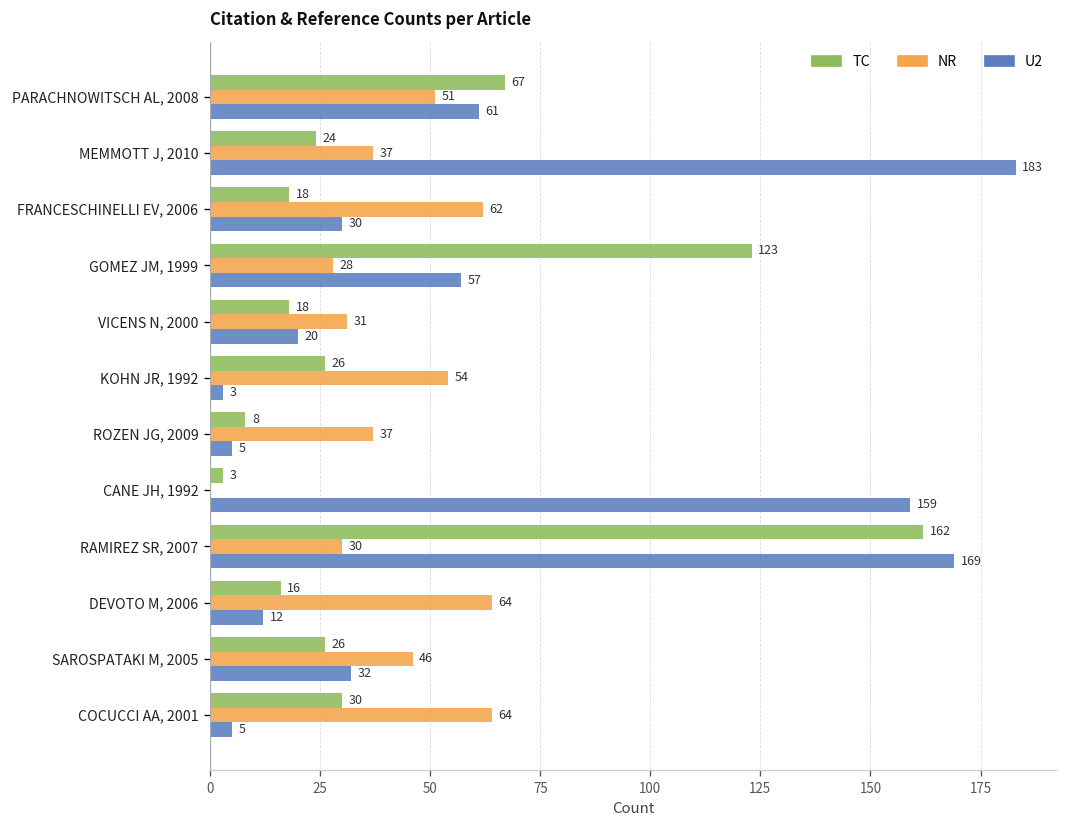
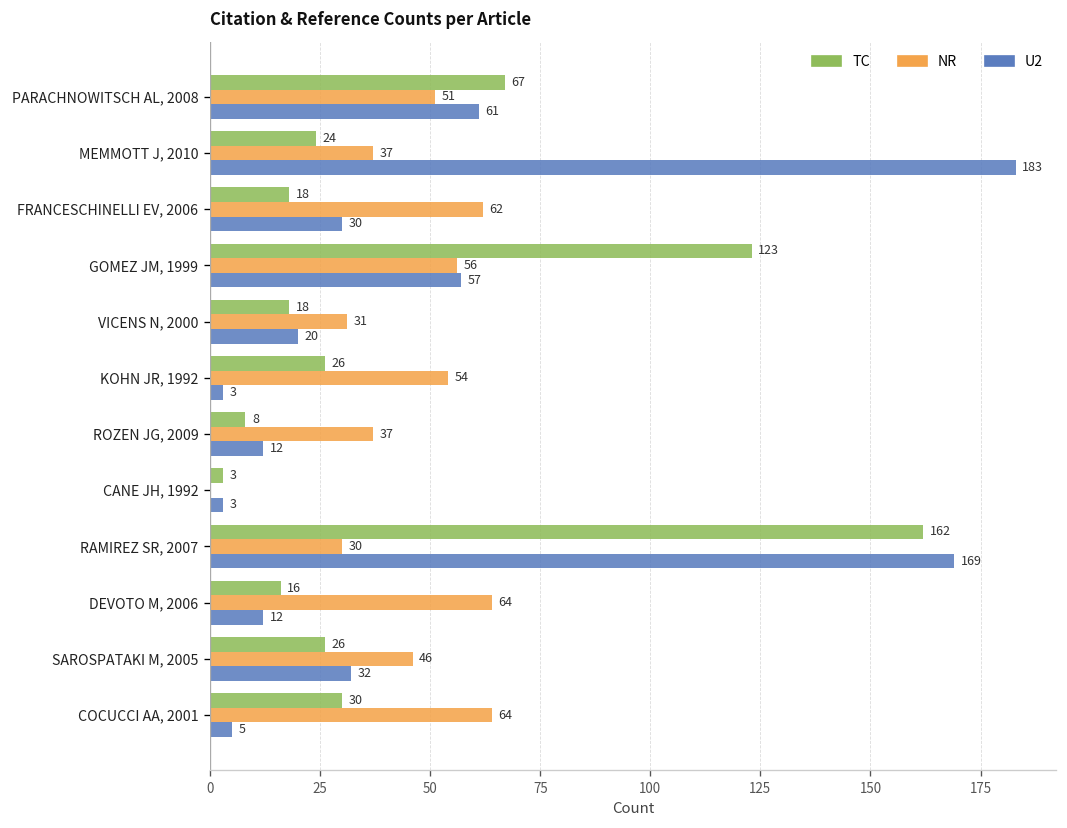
  {
    "TC": {
      "PARACHNOWITSCH AL, 2008": 67,
      "MEMMOTT J, 2010": 24,
      "FRANCESCHINELLI EV, 2006": 18,
      "GOMEZ JM, 1999": 123,
      "VICENS N, 2000": 18,
      "KOHN JR, 1992": 26,
      "ROZEN JG, 2009": 8,
      "CANE JH, 1992": 3,
      "RAMIREZ SR, 2007": 162,
      "DEVOTO M, 2006": 16,
      "SAROSPATAKI M, 2005": 26,
      "COCUCCI AA, 2001": 30
    },
    "NR": {
      "PARACHNOWITSCH AL, 2008": 51,
      "MEMMOTT J, 2010": 37,
      "FRANCESCHINELLI EV, 2006": 62,
-     "GOMEZ JM, 1999": 28,
+     "GOMEZ JM, 1999": 56,
      "VICENS N, 2000": 31,
      "KOHN JR, 1992": 54,
      "ROZEN JG, 2009": 37,
      "RAMIREZ SR, 2007": 30,
      "DEVOTO M, 2006": 64,
      "SAROSPATAKI M, 2005": 46,
      "COCUCCI AA, 2001": 64
    },
    "U2": {
      "PARACHNOWITSCH AL, 2008": 61,
      "MEMMOTT J, 2010": 183,
      "FRANCESCHINELLI EV, 2006": 30,
      "GOMEZ JM, 1999": 57,
      "VICENS N, 2000": 20,
      "KOHN JR, 1992": 3,
-     "ROZEN JG, 2009": 5,
-     "CANE JH, 1992": 159,
+     "ROZEN JG, 2009": 12,
+     "CANE JH, 1992": 3,
      "RAMIREZ SR, 2007": 169,
      "DEVOTO M, 2006": 12,
      "SAROSPATAKI M, 2005": 32,
      "COCUCCI AA, 2001": 5
    }
  }
